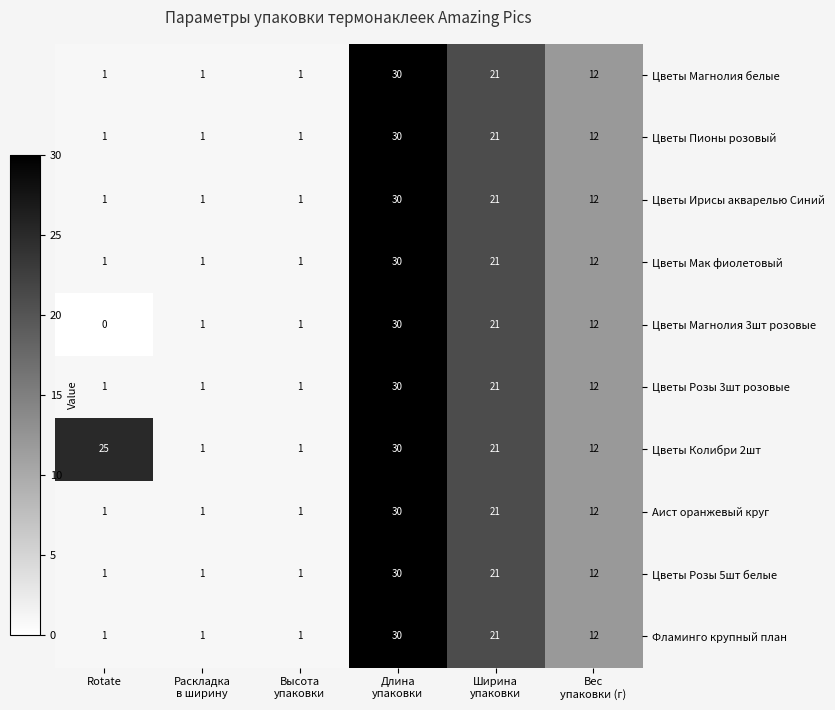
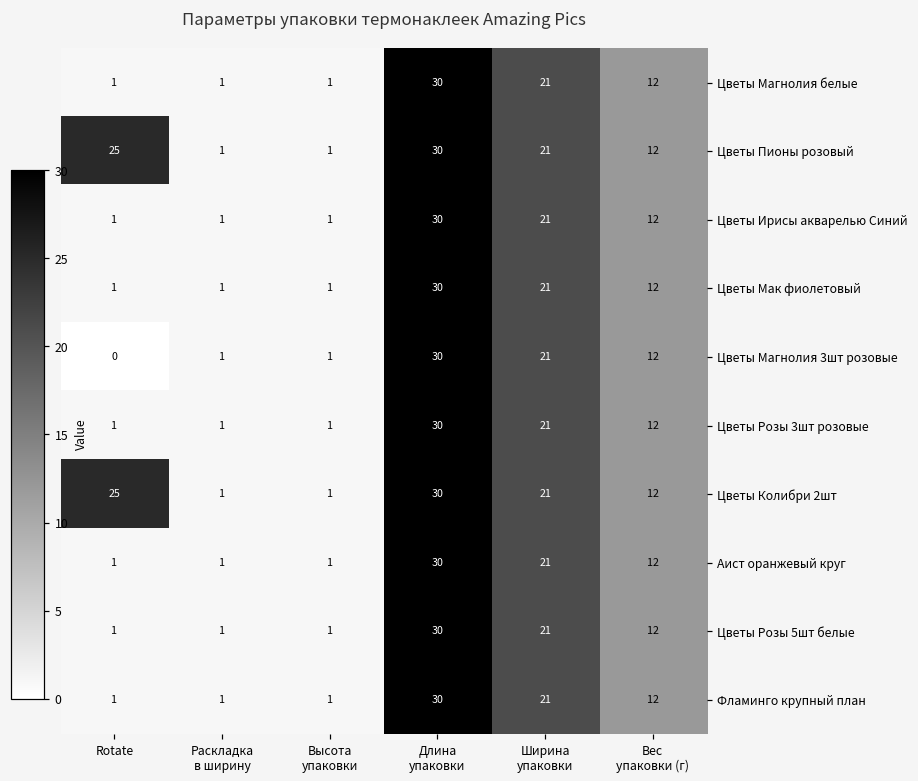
  {
    "Цветы Магнолия белые": {
      "Rotate": 1,
      "Раскладка в ширину": 1,
      "Высота упаковки": 1,
      "Длина упаковки": 30,
      "Ширина упаковки": 21,
      "Вес упаковки (г)": 12
    },
    "Цветы Пионы розовый": {
-     "Rotate": 1,
+     "Rotate": 25,
      "Раскладка в ширину": 1,
      "Высота упаковки": 1,
      "Длина упаковки": 30,
      "Ширина упаковки": 21,
      "Вес упаковки (г)": 12
    },
    "Цветы Ирисы акварелью Синий": {
      "Rotate": 1,
      "Раскладка в ширину": 1,
      "Высота упаковки": 1,
      "Длина упаковки": 30,
      "Ширина упаковки": 21,
      "Вес упаковки (г)": 12
    },
    "Цветы Мак фиолетовый": {
      "Rotate": 1,
      "Раскладка в ширину": 1,
      "Высота упаковки": 1,
      "Длина упаковки": 30,
      "Ширина упаковки": 21,
      "Вес упаковки (г)": 12
    },
    "Цветы Магнолия 3шт розовые": {
      "Rotate": 0,
      "Раскладка в ширину": 1,
      "Высота упаковки": 1,
      "Длина упаковки": 30,
      "Ширина упаковки": 21,
      "Вес упаковки (г)": 12
    },
    "Цветы Розы 3шт розовые": {
      "Rotate": 1,
      "Раскладка в ширину": 1,
      "Высота упаковки": 1,
      "Длина упаковки": 30,
      "Ширина упаковки": 21,
      "Вес упаковки (г)": 12
    },
    "Цветы Колибри 2шт": {
      "Rotate": 25,
      "Раскладка в ширину": 1,
      "Высота упаковки": 1,
      "Длина упаковки": 30,
      "Ширина упаковки": 21,
      "Вес упаковки (г)": 12
    },
    "Аист оранжевый круг": {
      "Rotate": 1,
      "Раскладка в ширину": 1,
      "Высота упаковки": 1,
      "Длина упаковки": 30,
      "Ширина упаковки": 21,
      "Вес упаковки (г)": 12
    },
    "Цветы Розы 5шт белые": {
      "Rotate": 1,
      "Раскладка в ширину": 1,
      "Высота упаковки": 1,
      "Длина упаковки": 30,
      "Ширина упаковки": 21,
      "Вес упаковки (г)": 12
    },
    "Фламинго крупный план": {
      "Rotate": 1,
      "Раскладка в ширину": 1,
      "Высота упаковки": 1,
      "Длина упаковки": 30,
      "Ширина упаковки": 21,
      "Вес упаковки (г)": 12
    }
  }
